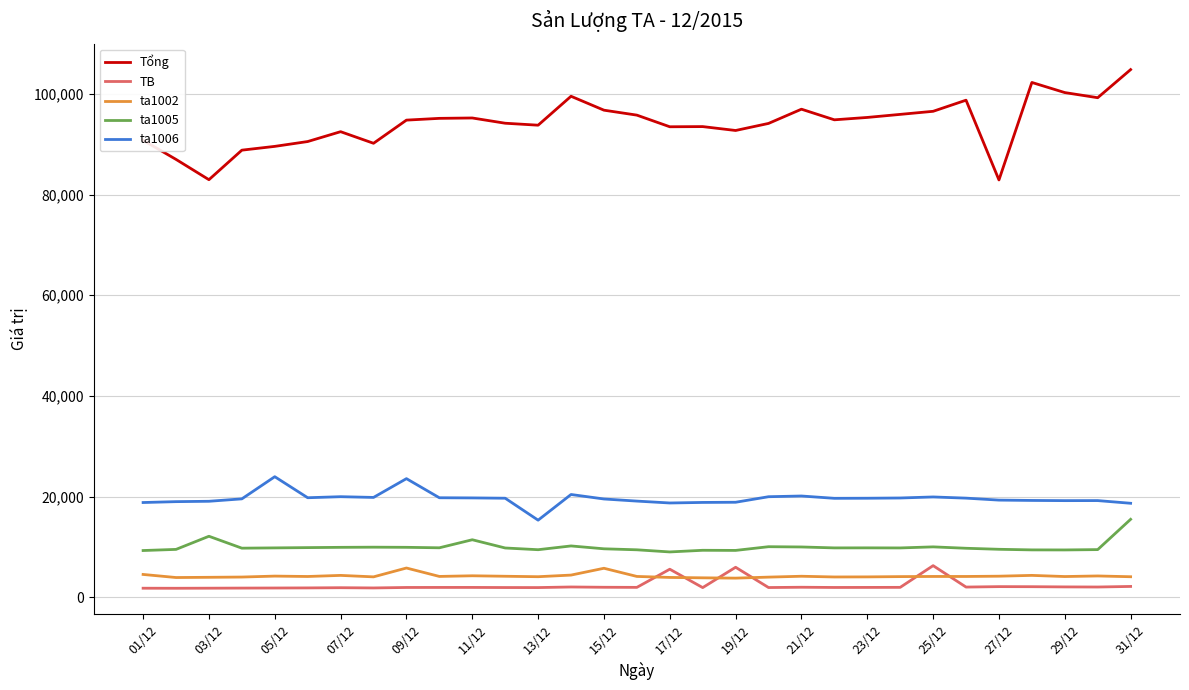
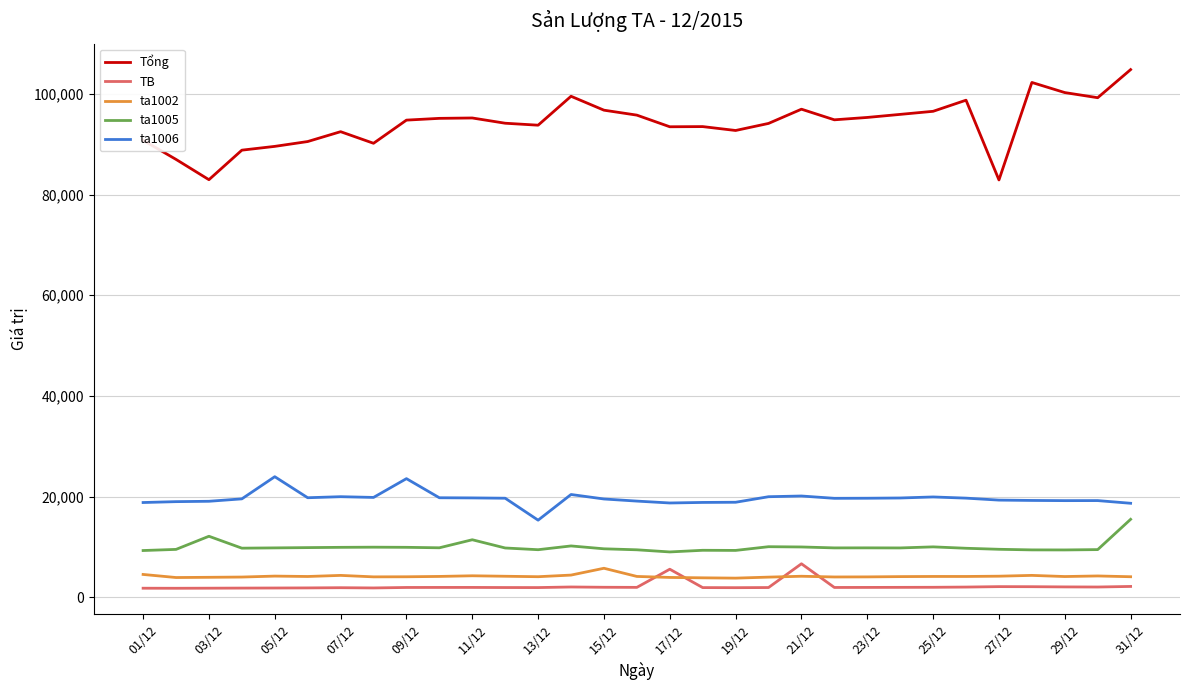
  {
    "Tổng": {
      "03/12": "83,000",
      "05/12": "90,000",
      "07/12": "92,000",
      "09/12": "95,000",
      "11/12": "95,000",
      "13/12": "94,000",
      "15/12": "97,000",
      "17/12": "93,000",
      "19/12": "93,000",
      "21/12": "97,000",
      "23/12": "95,000",
      "25/12": "97,000",
      "27/12": "83,000",
      "29/12": "100,000",
      "31/12": "105,000"
    },
    "TB": {
      "01/12": "2,000",
      "03/12": "2,000",
      "05/12": "2,000",
      "07/12": "2,000",
      "09/12": "2,000",
      "11/12": "2,000",
      "13/12": "2,000",
      "15/12": "2,000",
      "17/12": "6,000",
-     "19/12": "6,000",
-     "21/12": "2,000",
+     "19/12": "2,000",
+     "21/12": "7,000",
      "23/12": "2,000",
-     "25/12": "6,000",
+     "25/12": "2,000",
      "27/12": "2,000",
      "29/12": "2,000",
      "31/12": "2,000"
    },
    "ta1002": {
      "01/12": "5,000",
      "03/12": "4,000",
      "05/12": "4,000",
      "07/12": "4,000",
-     "09/12": "6,000",
+     "09/12": "4,000",
      "11/12": "4,000",
      "13/12": "4,000",
      "15/12": "6,000",
      "17/12": "4,000",
      "19/12": "4,000",
      "21/12": "4,000",
      "23/12": "4,000",
      "25/12": "4,000",
      "27/12": "4,000",
      "29/12": "4,000",
      "31/12": "4,000"
    },
    "ta1005": {
      "01/12": "9,000",
      "03/12": "12,000",
      "05/12": "10,000",
      "07/12": "10,000",
      "09/12": "10,000",
      "11/12": "11,000",
      "13/12": "9,000",
      "15/12": "10,000",
      "17/12": "9,000",
      "19/12": "9,000",
      "21/12": "10,000",
      "23/12": "10,000",
      "25/12": "10,000",
      "27/12": "10,000",
      "29/12": "9,000",
      "31/12": "15,000"
    },
    "ta1006": {
      "01/12": "19,000",
      "03/12": "19,000",
      "05/12": "24,000",
      "07/12": "20,000",
      "09/12": "24,000",
      "11/12": "20,000",
      "13/12": "15,000",
      "15/12": "20,000",
      "17/12": "19,000",
      "19/12": "19,000",
      "21/12": "20,000",
      "23/12": "20,000",
      "25/12": "20,000",
      "27/12": "19,000",
      "29/12": "19,000",
      "31/12": "19,000"
    }
  }
